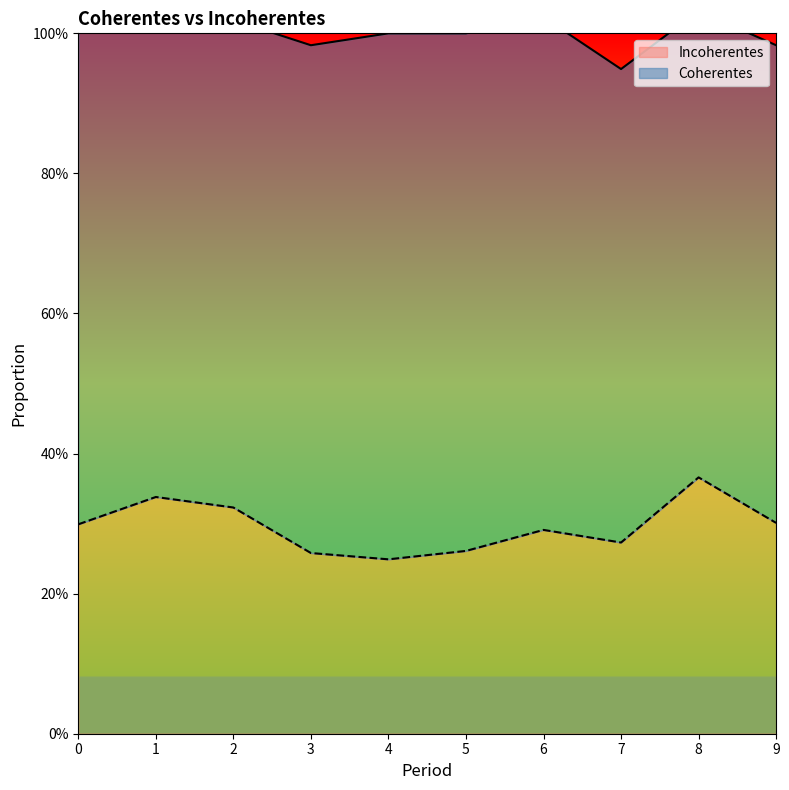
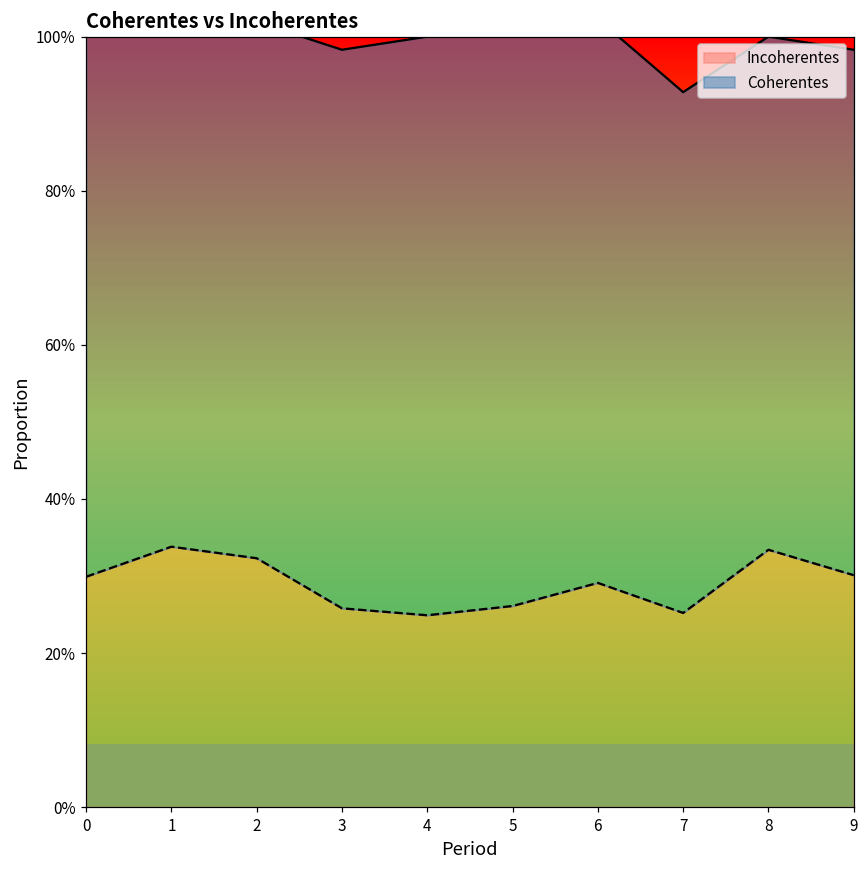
  {
    "Incoherentes": {
      "0": "30%",
      "1": "34%",
      "2": "32%",
      "3": "26%",
      "4": "25%",
      "5": "26%",
      "6": "29%",
-     "7": "27%",
-     "8": "37%",
+     "7": "25%",
+     "8": "33%",
      "9": "30%"
    },
    "Coherentes": {
      "0": "70%",
      "3": "73%",
      "4": "75%",
      "5": "74%",
      "7": "68%",
      "9": "68%"
    }
  }
